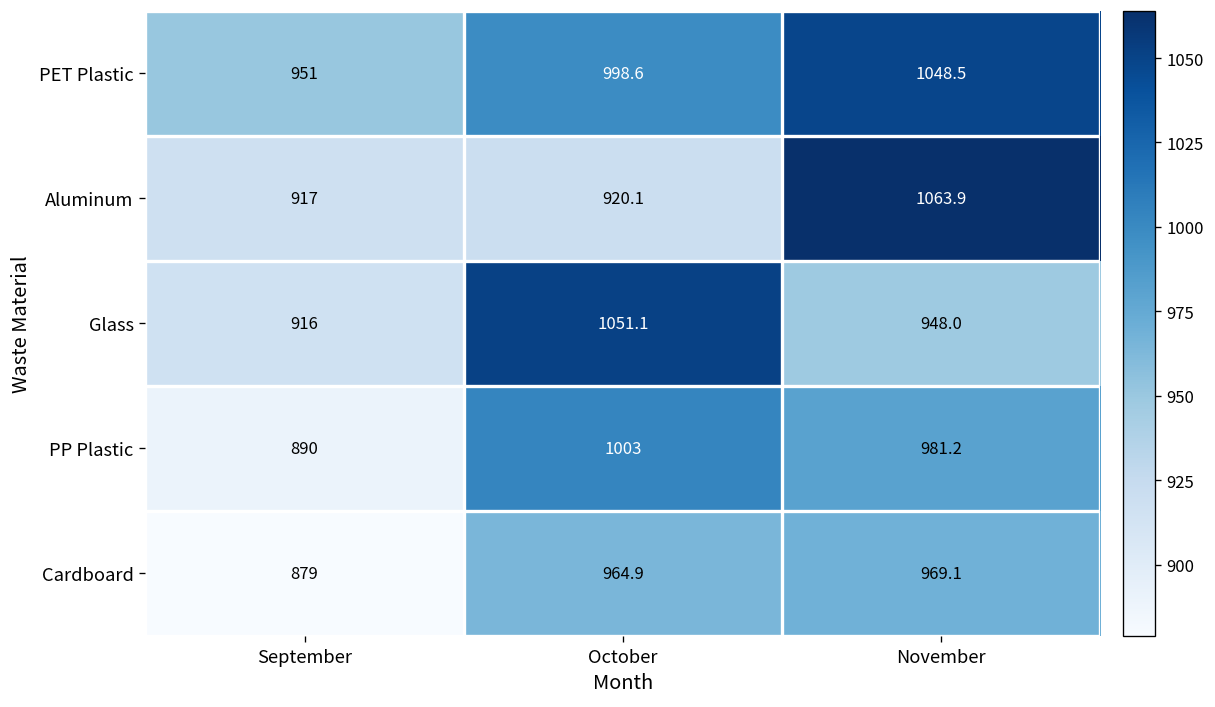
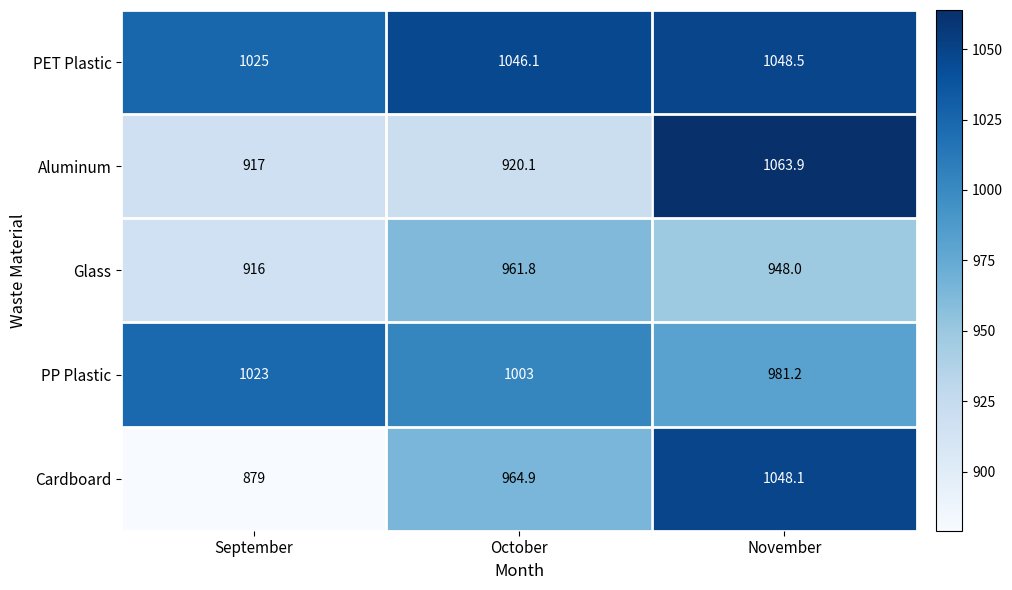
  {
    "PET Plastic": {
-     "September": 951,
-     "October": 998.6,
+     "September": 1025,
+     "October": 1046.1,
      "November": 1048.5
    },
    "Aluminum": {
      "September": 917,
      "October": 920.1,
      "November": 1063.9
    },
    "Glass": {
      "September": 916,
-     "October": 1051.1,
+     "October": 961.8,
      "November": 948.0
    },
    "PP Plastic": {
-     "September": 890,
+     "September": 1023,
      "October": 1003,
      "November": 981.2
    },
    "Cardboard": {
      "September": 879,
      "October": 964.9,
-     "November": 969.1
+     "November": 1048.1
    }
  }
